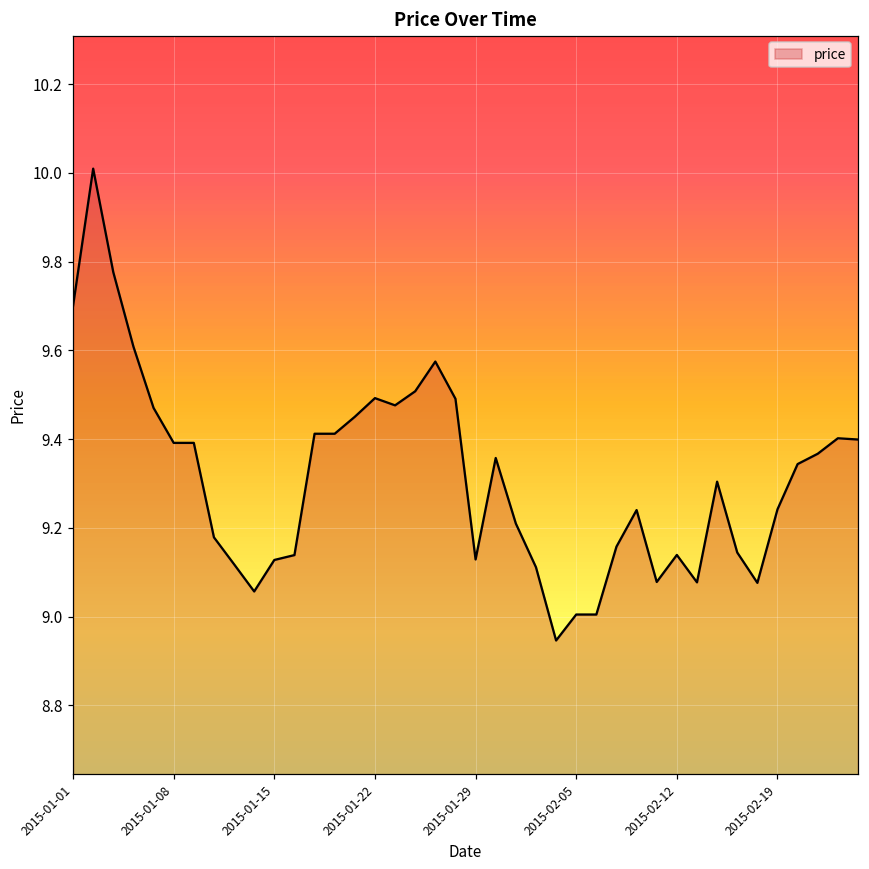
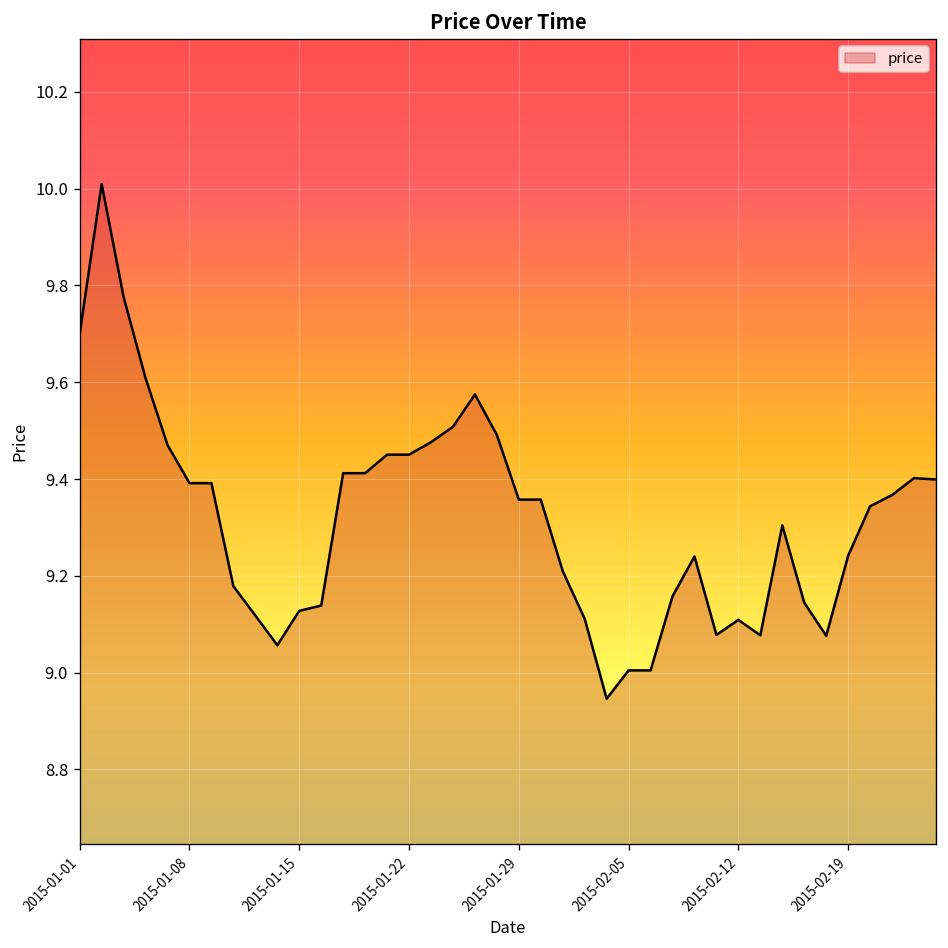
  {
    "2015-01-01": 9.70,
    "2015-01-08": 9.39,
    "2015-01-15": 9.13,
-   "2015-01-22": 9.49,
-   "2015-01-29": 9.13,
+   "2015-01-22": 9.45,
+   "2015-01-29": 9.36,
    "2015-02-05": 9.00,
-   "2015-02-12": 9.14,
+   "2015-02-12": 9.11,
    "2015-02-19": 9.24
  }
